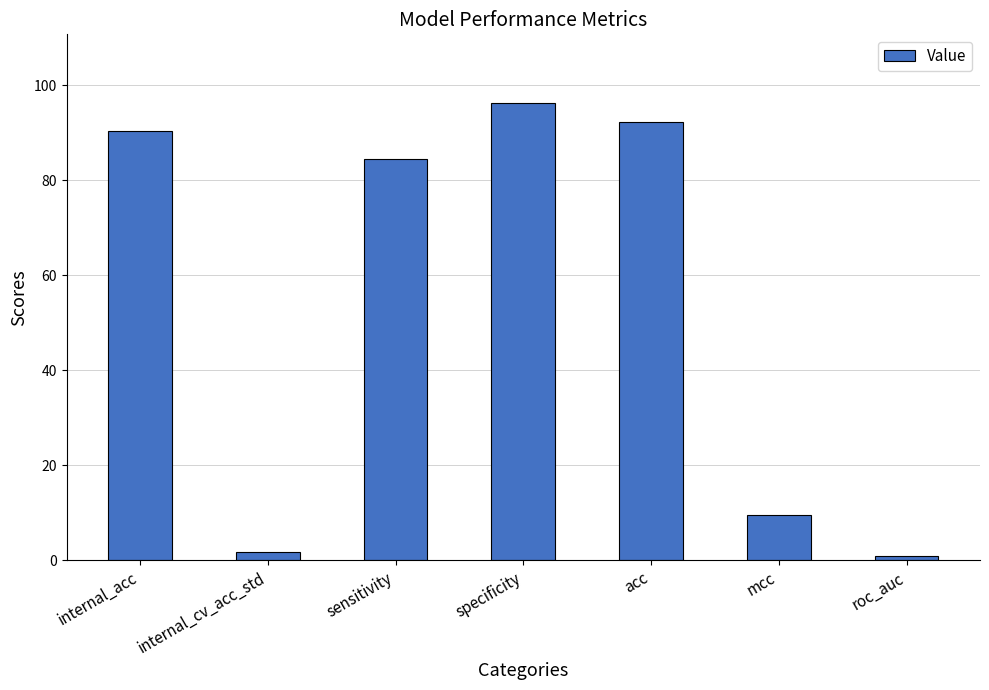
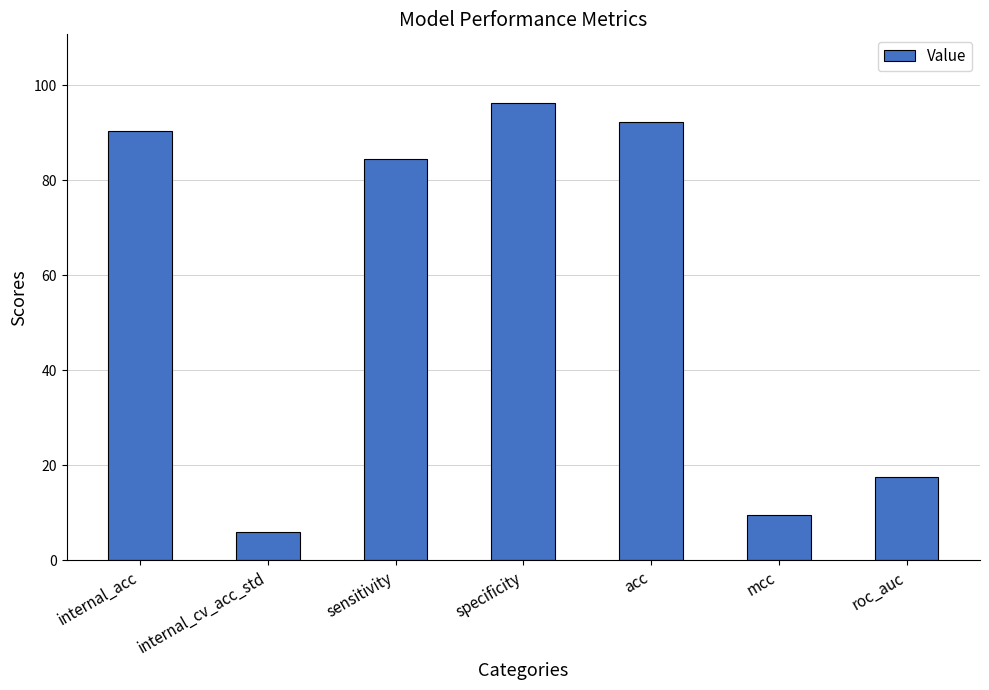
  {
    "internal_acc": 90,
-   "internal_cv_acc_std": 2,
+   "internal_cv_acc_std": 6,
    "sensitivity": 84,
    "specificity": 96,
    "acc": 92,
    "mcc": 10,
-   "roc_auc": 1
+   "roc_auc": 17
  }
